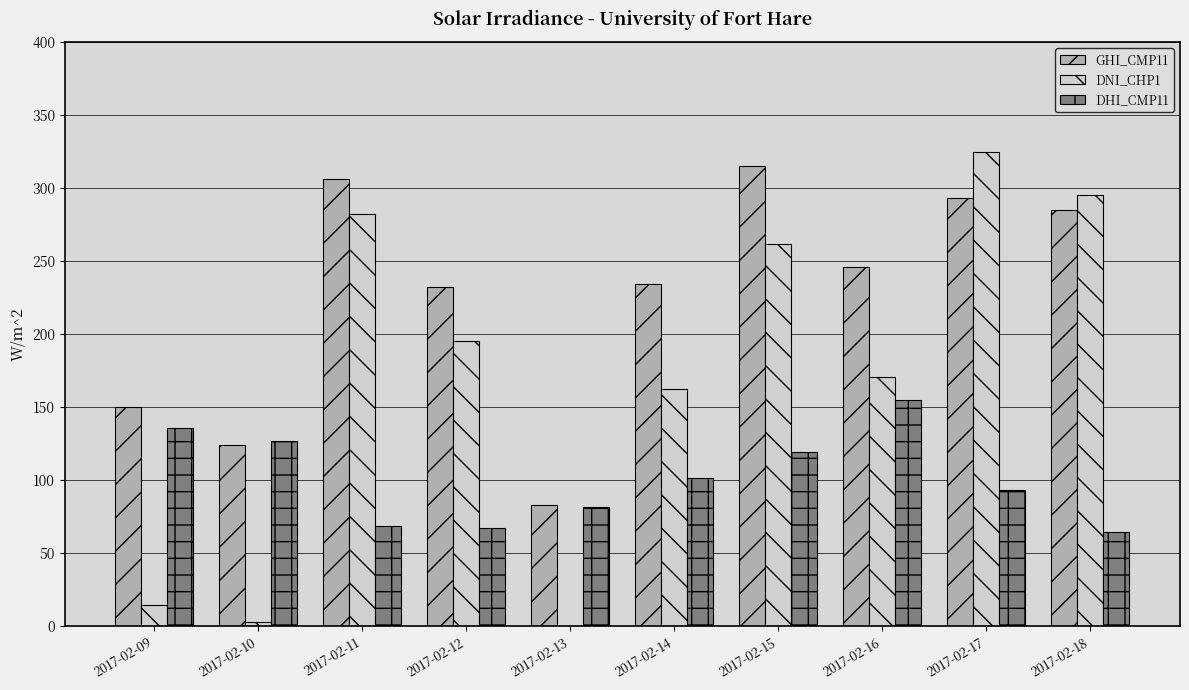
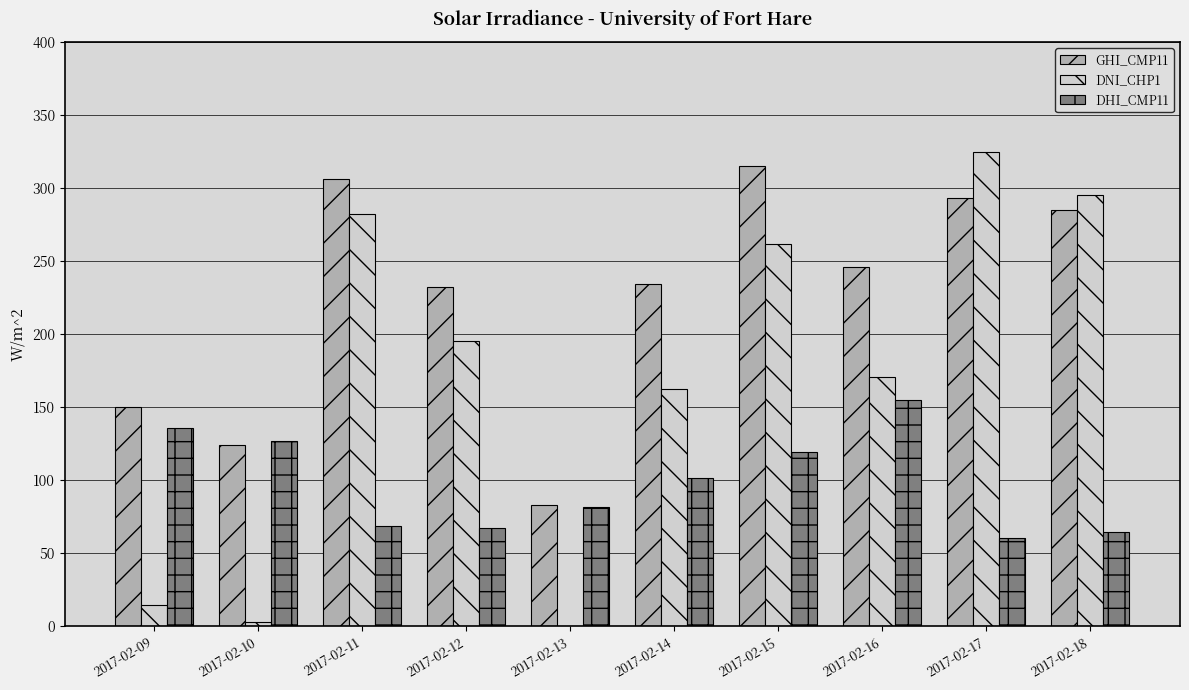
  {
    "DHI_CMP11": {
      "2017-02-09": 136,
      "2017-02-10": 127,
      "2017-02-11": 69,
      "2017-02-12": 67,
      "2017-02-13": 82,
      "2017-02-14": 102,
      "2017-02-15": 120,
      "2017-02-16": 155,
-     "2017-02-17": 93,
+     "2017-02-17": 61,
      "2017-02-18": 65
    }
  }
